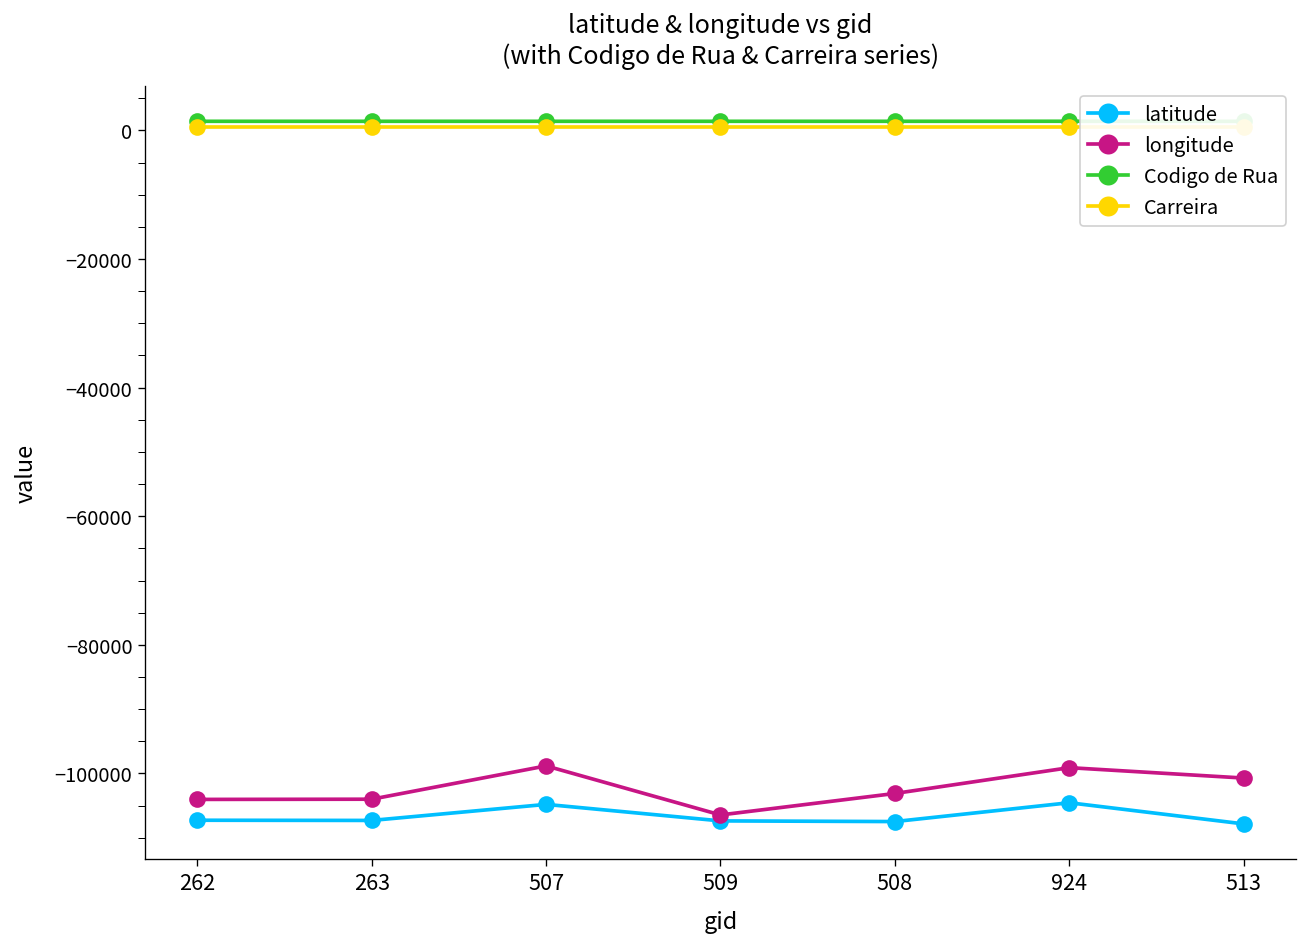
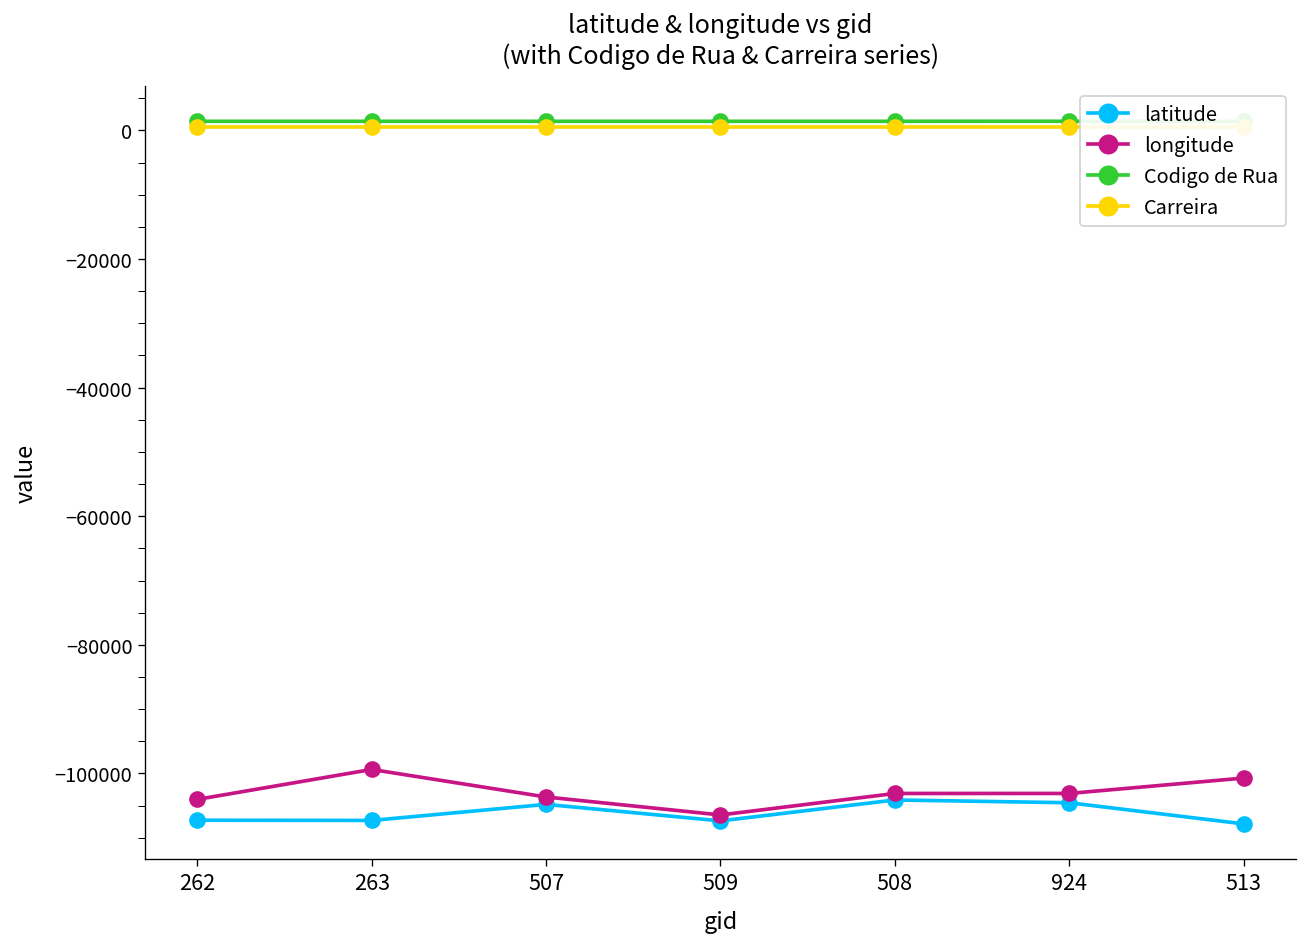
  {
    "latitude": {
      "262": -107000,
      "263": -107000,
      "507": -105000,
      "509": -107000,
-     "508": -107000,
+     "508": -104000,
      "924": -105000,
      "513": -108000
    },
    "longitude": {
      "262": -104000,
-     "263": -104000,
-     "507": -99000,
+     "263": -99000,
+     "507": -104000,
      "509": -106000,
      "508": -103000,
-     "924": -99000,
+     "924": -103000,
      "513": -101000
    },
    "Codigo de Rua": {
      "262": 1000,
      "263": 1000,
      "507": 1000,
      "509": 1000,
      "508": 1000,
      "924": 1000
    },
    "Carreira": {
      "262": 0,
      "263": 0,
      "507": 0,
      "509": 0,
      "508": 0,
      "924": 0
    }
  }
